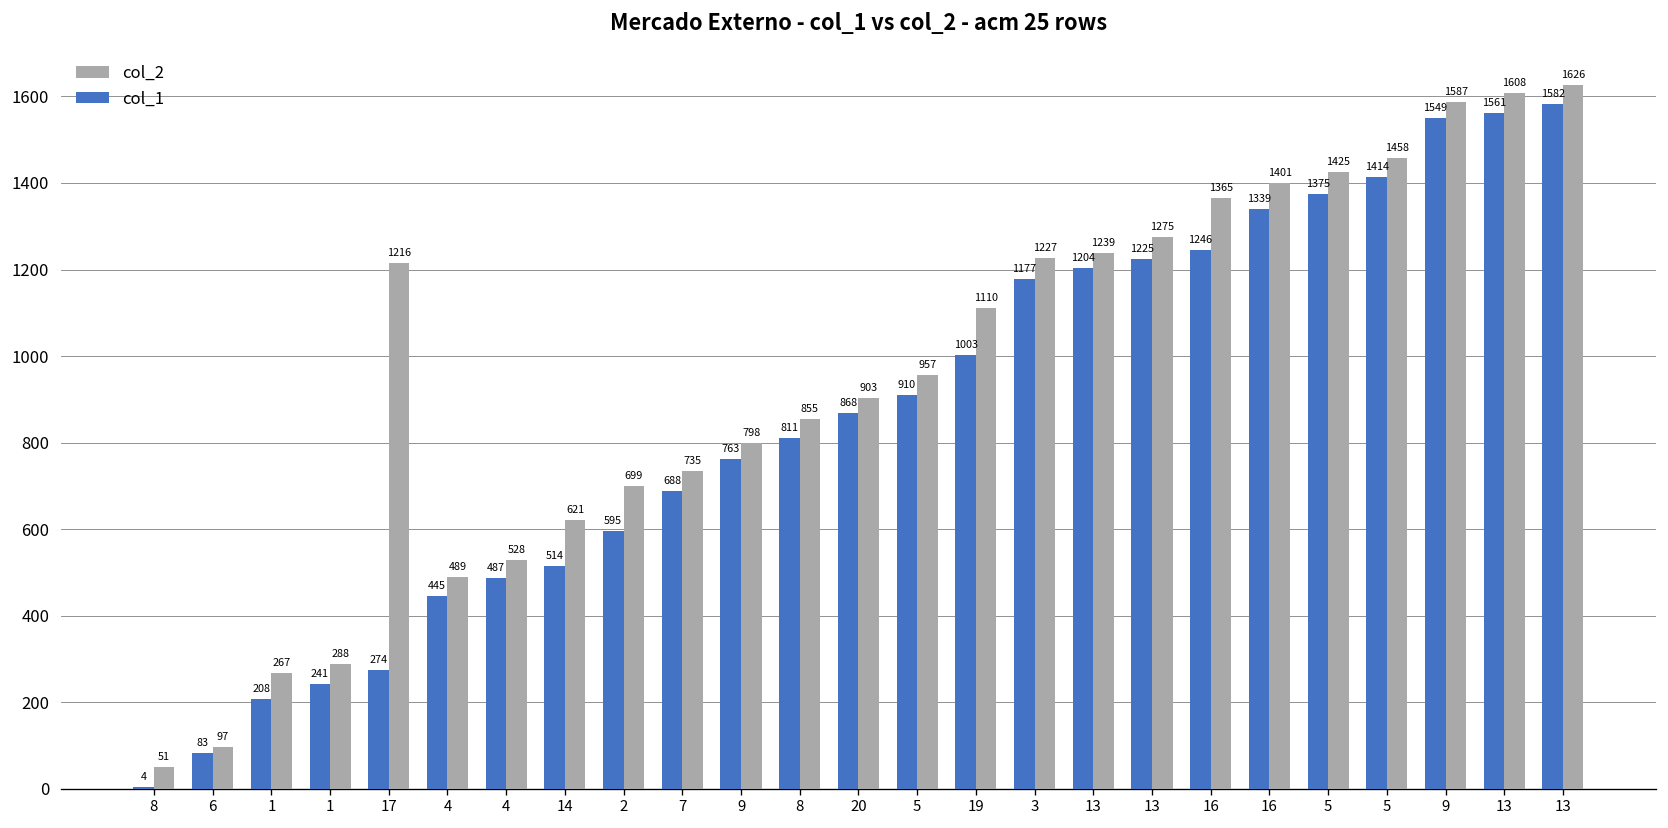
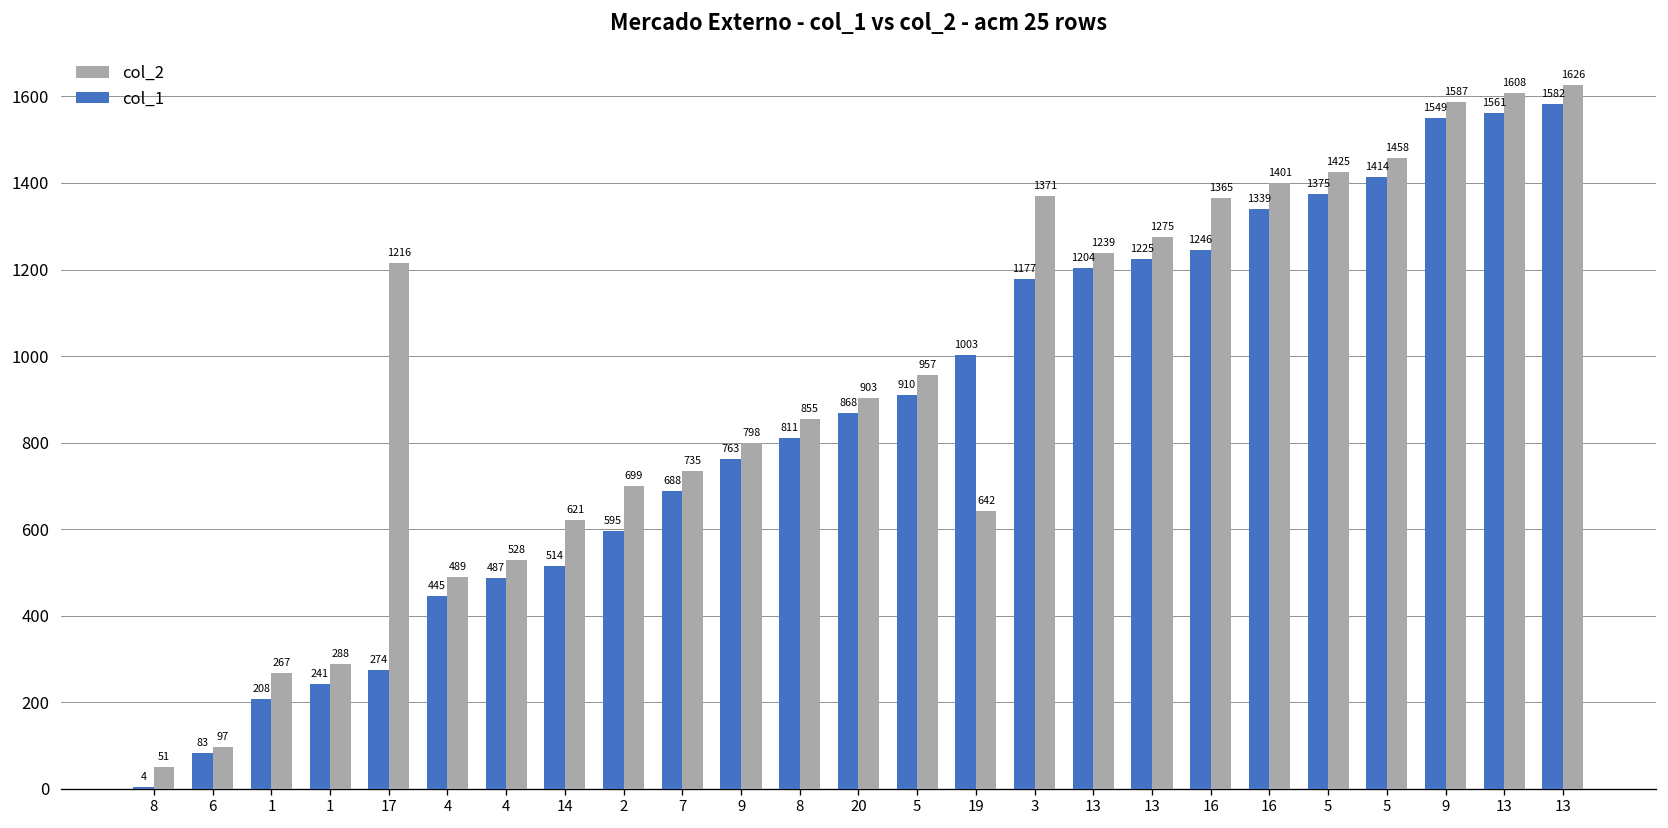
  {
    "col_2": {
      "6": 97,
      "17": 1216,
      "14": 621,
      "2": 699,
      "7": 735,
      "20": 903,
-     "19": 1110,
-     "3": 1227
+     "19": 642,
+     "3": 1371
    },
    "col_1": {
      "6": 83,
      "17": 274,
      "14": 514,
      "2": 595,
      "7": 688,
      "20": 868,
      "19": 1003,
      "3": 1177
    }
  }
